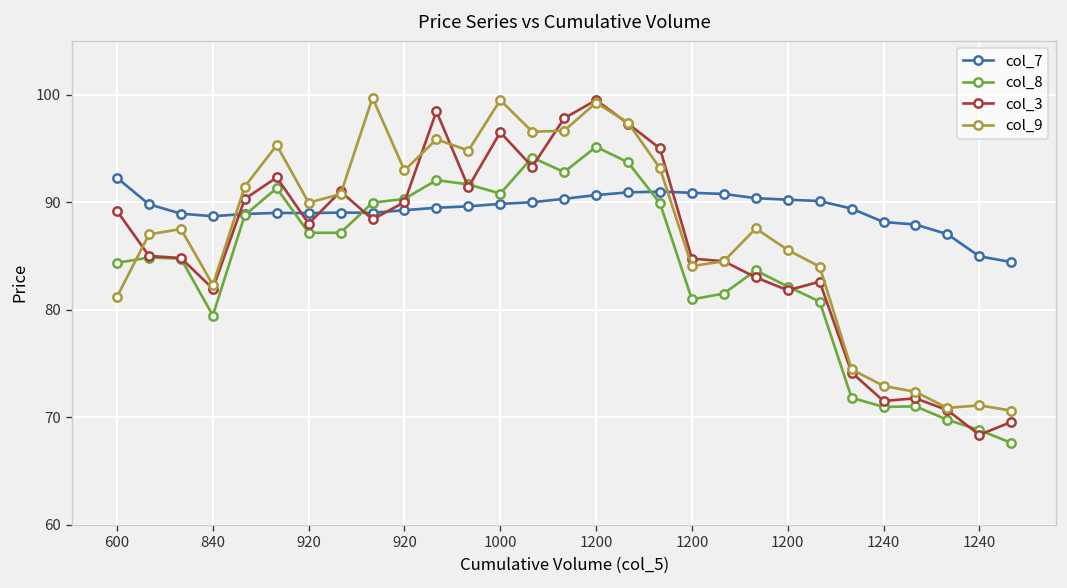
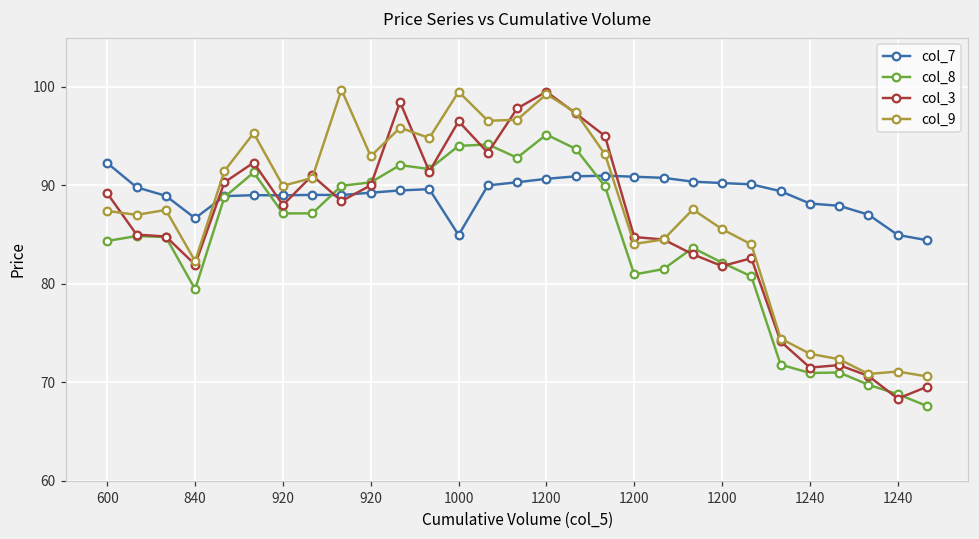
  {
    "col_7": {
      "600": 92,
-     "840": 89,
-     "1000": 90
+     "840": 87,
+     "1000": 85
    },
    "col_8": {
      "600": 84,
      "840": 79,
-     "1000": 91
+     "1000": 94
    },
    "col_3": {
      "600": 89,
      "840": 82,
      "1000": 97
    },
    "col_9": {
-     "600": 81,
+     "600": 87,
      "840": 82,
      "1000": 100
    }
  }
